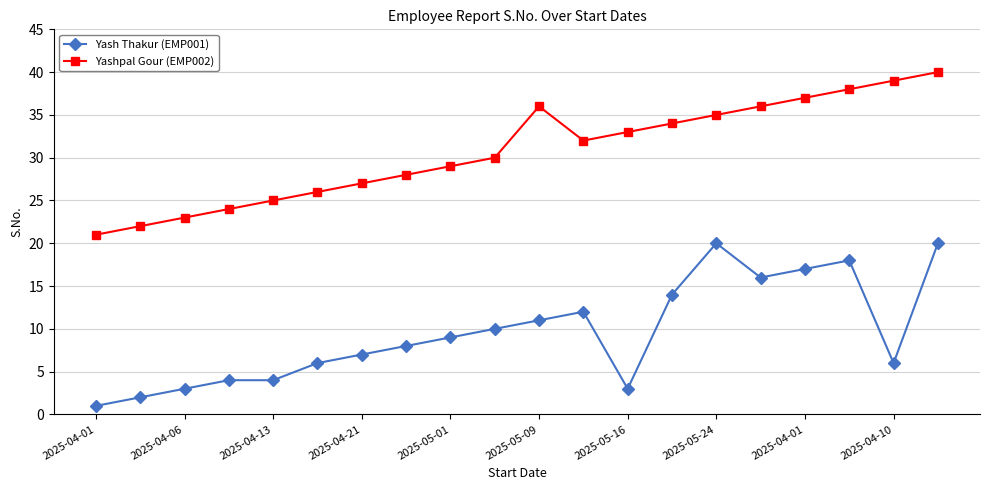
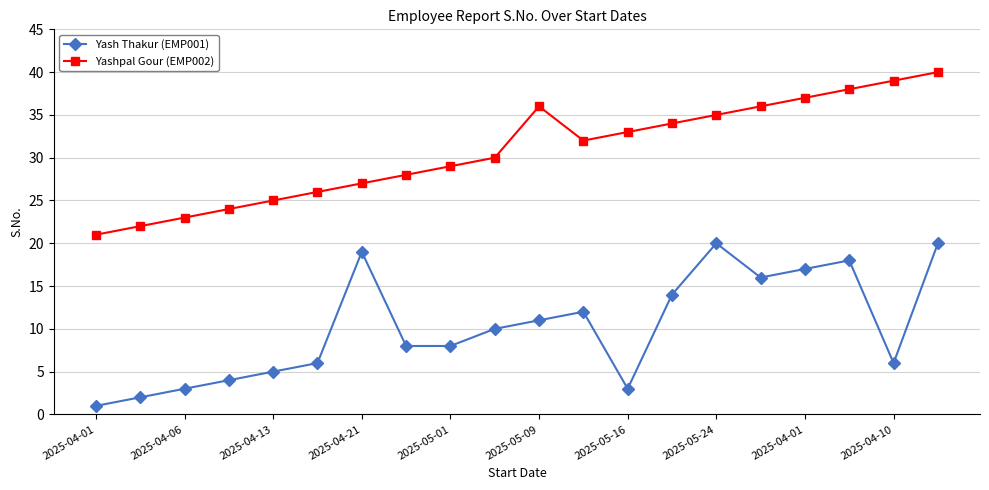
  {
    "Yash Thakur (EMP001)": {
-     "2025-04-13": 4,
-     "2025-04-21": 7,
-     "2025-05-01": 9,
+     "2025-04-13": 5,
+     "2025-04-21": 19,
+     "2025-05-01": 8,
      "2025-05-09": 11,
      "2025-05-16": 3,
      "2025-05-24": 20,
      "2025-04-10": 6
    },
    "Yashpal Gour (EMP002)": {
      "2025-04-13": 25,
      "2025-04-21": 27,
      "2025-05-01": 29,
      "2025-05-09": 36,
      "2025-05-16": 33,
      "2025-05-24": 35,
      "2025-04-10": 39
    }
  }
